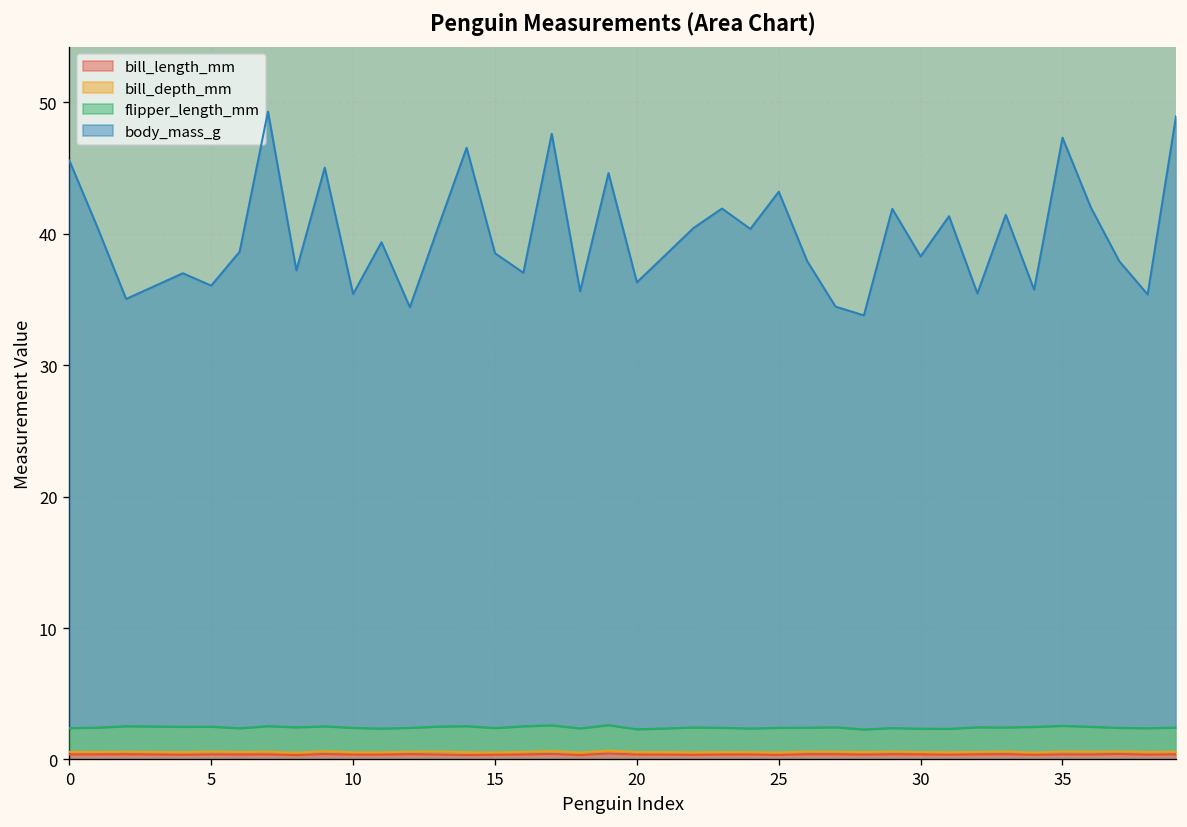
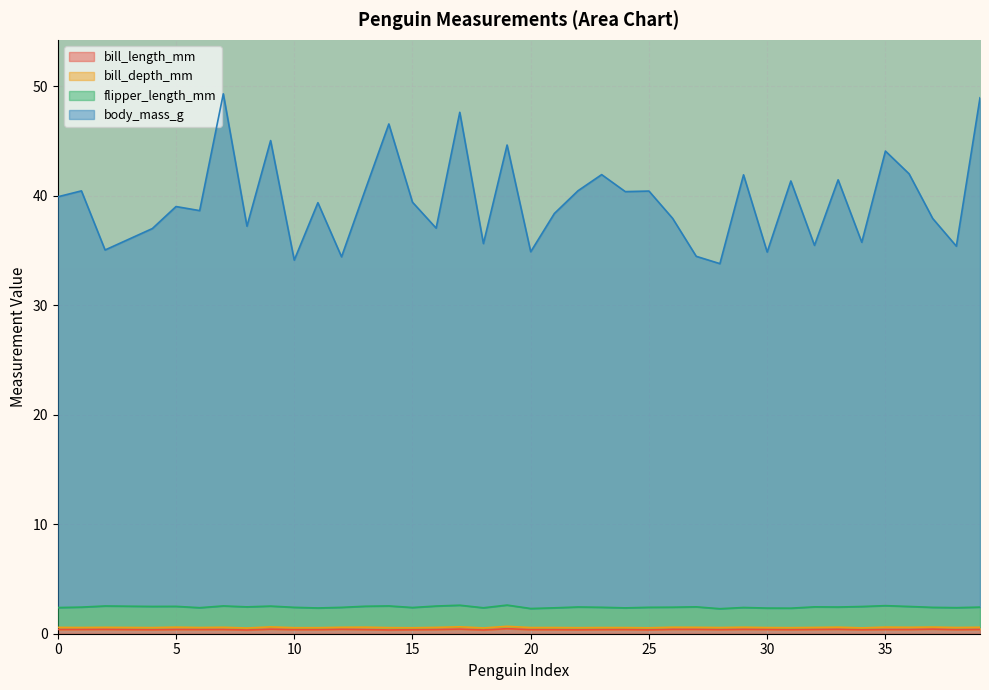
  {
    "flipper_length_mm": {
      "0": 1.8,
      "5": 1.9,
      "10": 1.9,
      "15": 1.9,
      "20": 1.7,
      "25": 1.9,
      "30": 1.8,
      "35": 2.0
    },
    "body_mass_g": {
-     "0": 43.2,
-     "5": 33.6,
-     "10": 33.0,
-     "15": 36.1,
-     "20": 34.0,
-     "25": 40.8,
-     "30": 35.9,
-     "35": 44.7
+     "0": 37.5,
+     "5": 36.5,
+     "10": 31.7,
+     "15": 37.0,
+     "20": 32.6,
+     "25": 38.0,
+     "30": 32.5,
+     "35": 41.5
    }
  }
